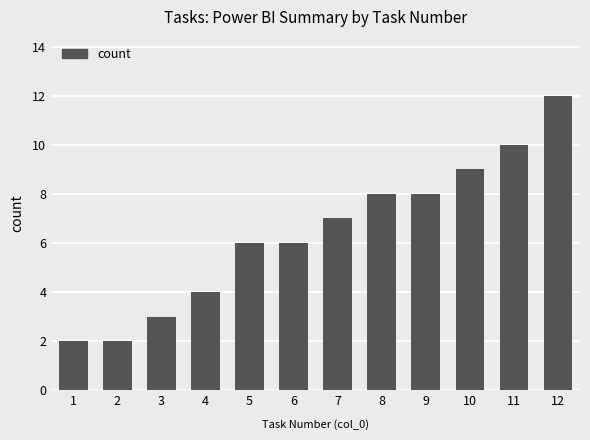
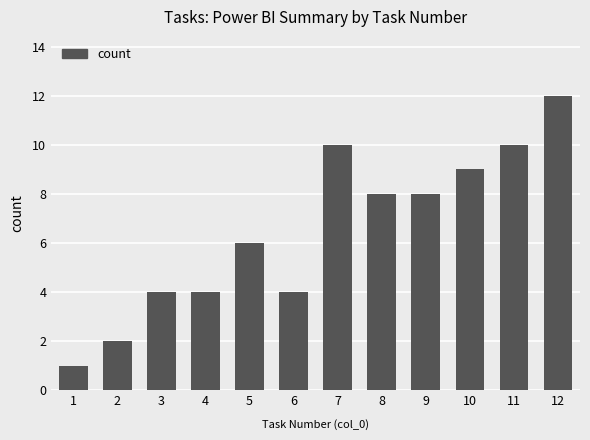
  {
-   "1": 2,
+   "1": 1,
    "2": 2,
-   "3": 3,
+   "3": 4,
    "4": 4,
    "5": 6,
-   "6": 6,
-   "7": 7,
+   "6": 4,
+   "7": 10,
    "8": 8,
    "9": 8,
    "10": 9,
    "11": 10,
    "12": 12
  }
